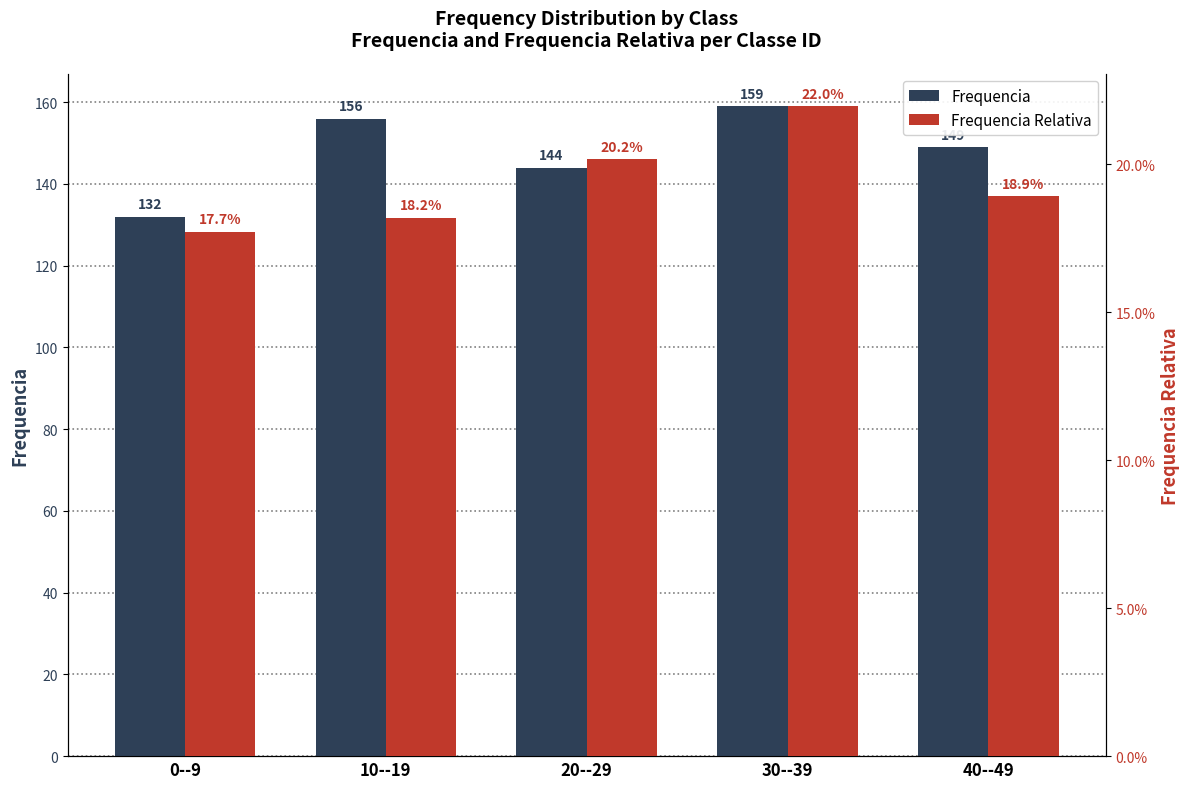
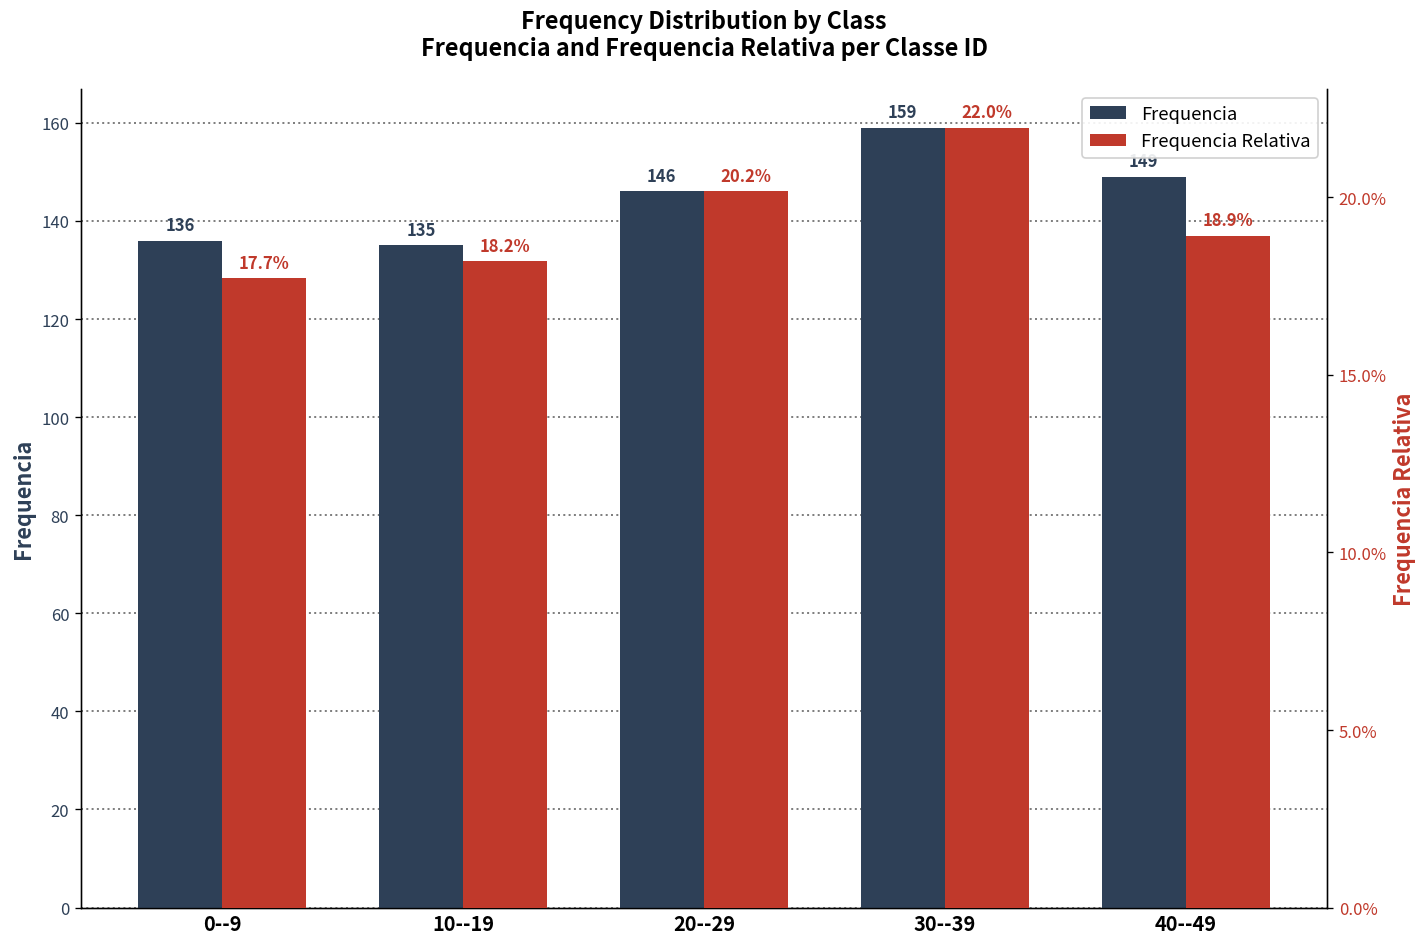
  {
    "Frequencia": {
-     "0--9": "132",
-     "10--19": "156",
-     "20--29": "144",
+     "0--9": "136",
+     "10--19": "135",
+     "20--29": "146",
      "30--39": "159"
    },
    "Frequencia Relativa": {
      "0--9": "17.7%",
      "10--19": "18.2%",
      "20--29": "20.2%",
      "30--39": "22.0%",
      "40--49": "18.9%"
    }
  }
